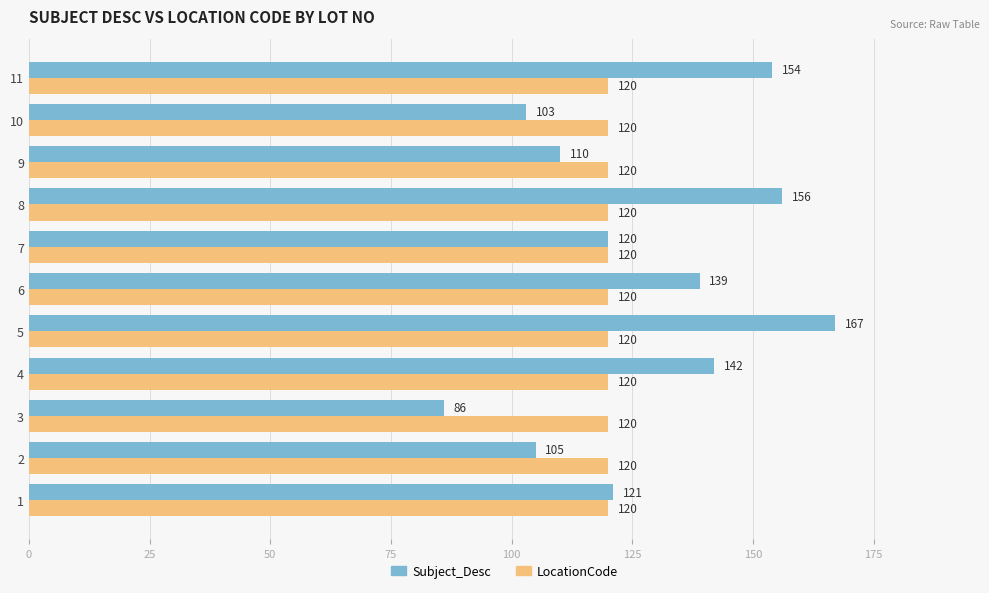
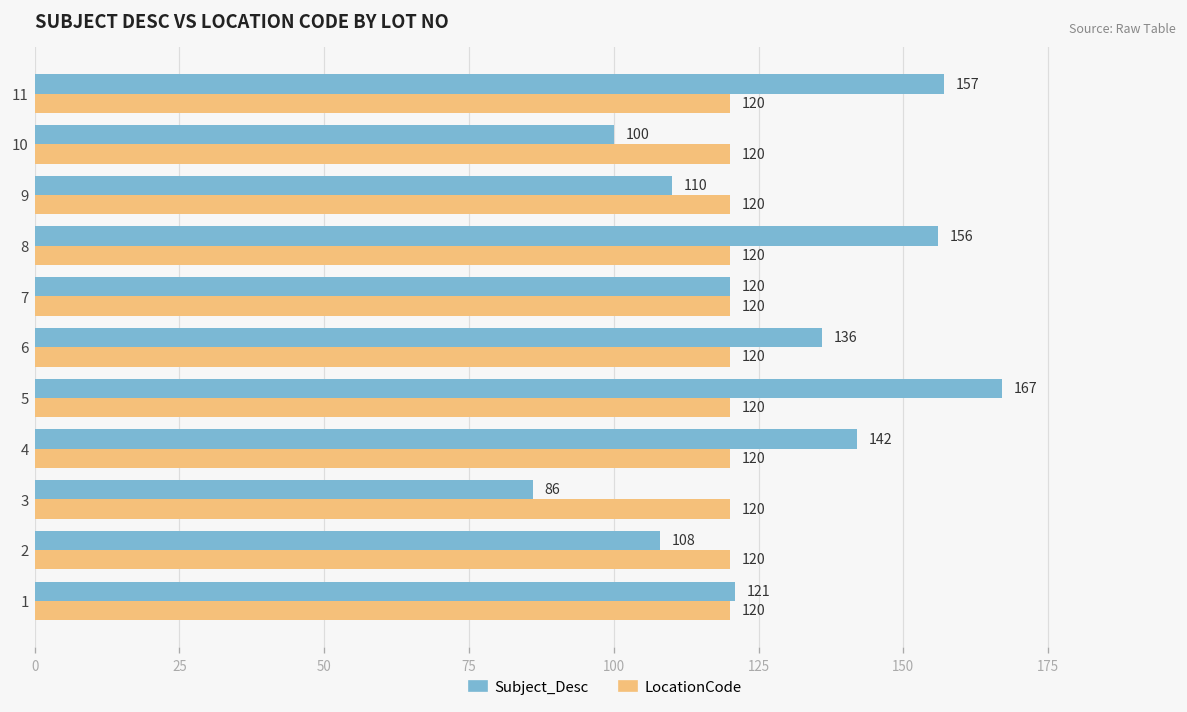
  {
    "Subject_Desc": {
-     "11": 154,
-     "10": 103,
+     "11": 157,
+     "10": 100,
      "9": 110,
      "8": 156,
      "7": 120,
-     "6": 139,
+     "6": 136,
      "5": 167,
      "4": 142,
      "3": 86,
-     "2": 105,
+     "2": 108,
      "1": 121
    },
    "LocationCode": {
      "11": 120,
      "10": 120,
      "9": 120,
      "8": 120,
      "7": 120,
      "6": 120,
      "5": 120,
      "4": 120,
      "3": 120,
      "2": 120,
      "1": 120
    }
  }
